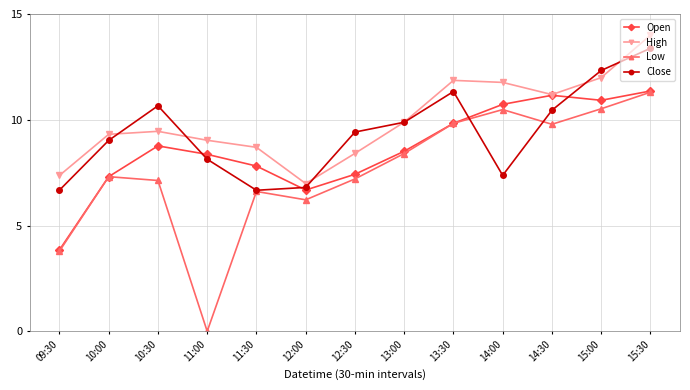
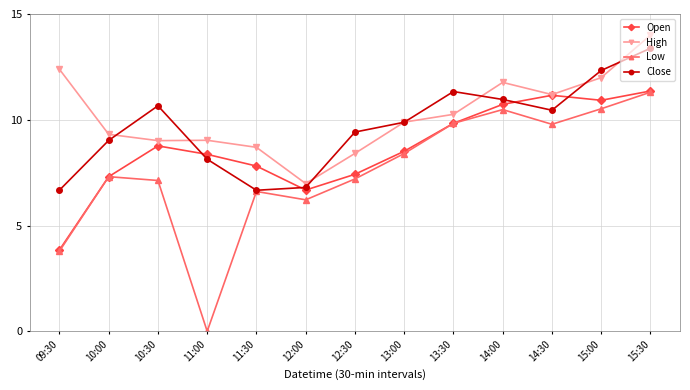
  {
    "High": {
-     "09:30": 7.4,
+     "09:30": 12.4,
      "10:00": 9.3,
-     "10:30": 9.5,
+     "10:30": 9.0,
      "11:00": 9.0,
      "11:30": 8.7,
      "12:00": 7.0,
      "12:30": 8.4,
-     "13:30": 11.9,
+     "13:30": 10.3,
      "14:00": 11.8,
      "15:00": 12.0
    },
    "Close": {
      "09:30": 6.7,
      "10:00": 9.0,
      "10:30": 10.7,
      "11:00": 8.1,
      "12:00": 6.8,
      "12:30": 9.4,
      "13:30": 11.3,
-     "14:00": 7.4,
+     "14:00": 11.0,
      "14:30": 10.5,
      "15:00": 12.3
    }
  }
